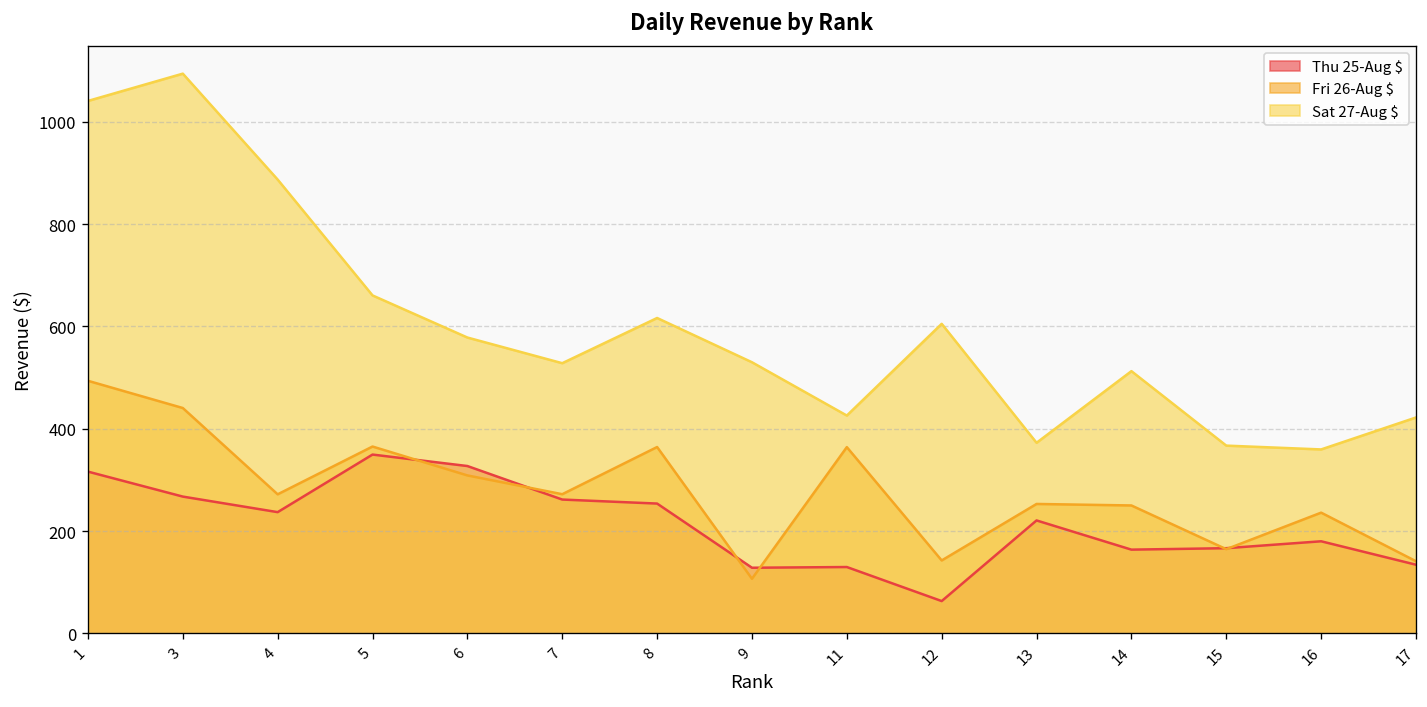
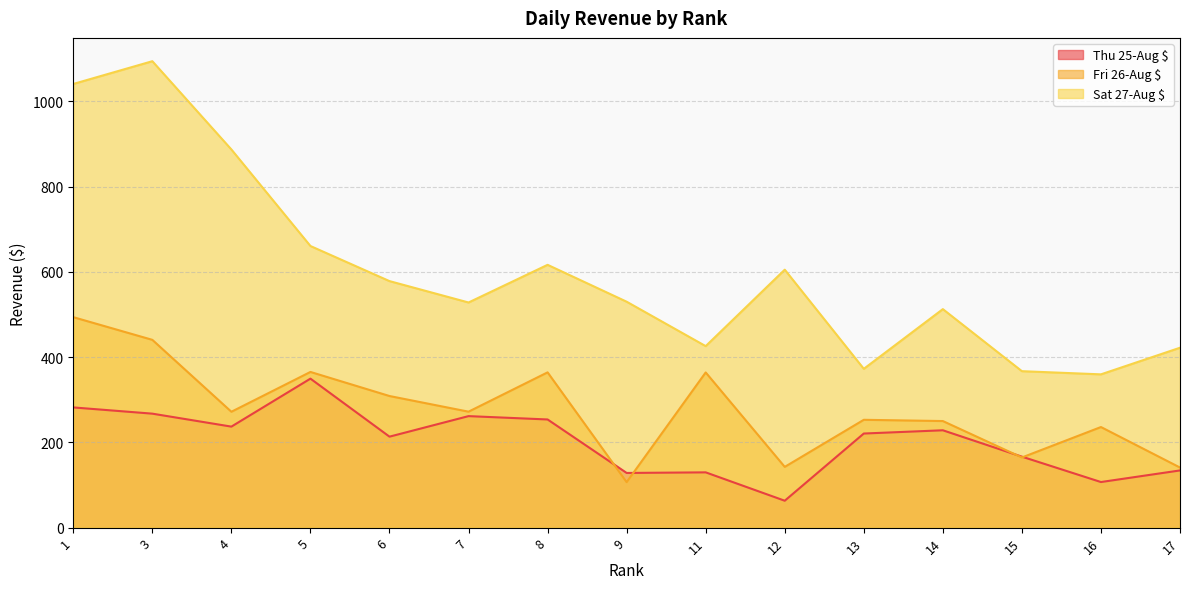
  {
    "Thu 25-Aug $": {
-     "1": 320,
+     "1": 280,
      "3": 270,
      "4": 240,
      "5": 350,
-     "6": 330,
+     "6": 210,
      "7": 260,
      "8": 250,
      "9": 130,
      "11": 130,
      "12": 60,
      "13": 220,
-     "14": 160,
-     "16": 180,
+     "14": 230,
+     "16": 110,
      "17": 130
    }
  }
